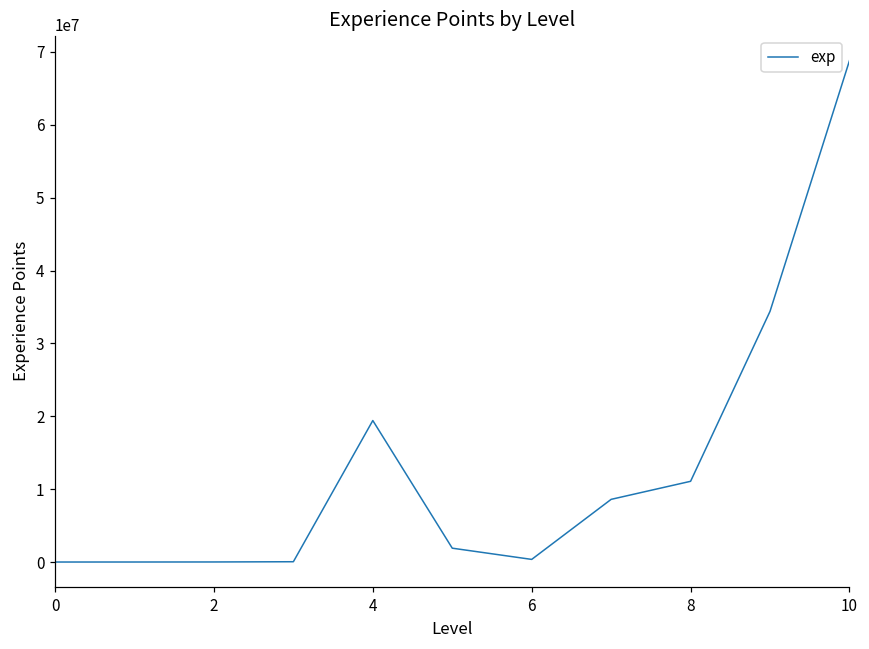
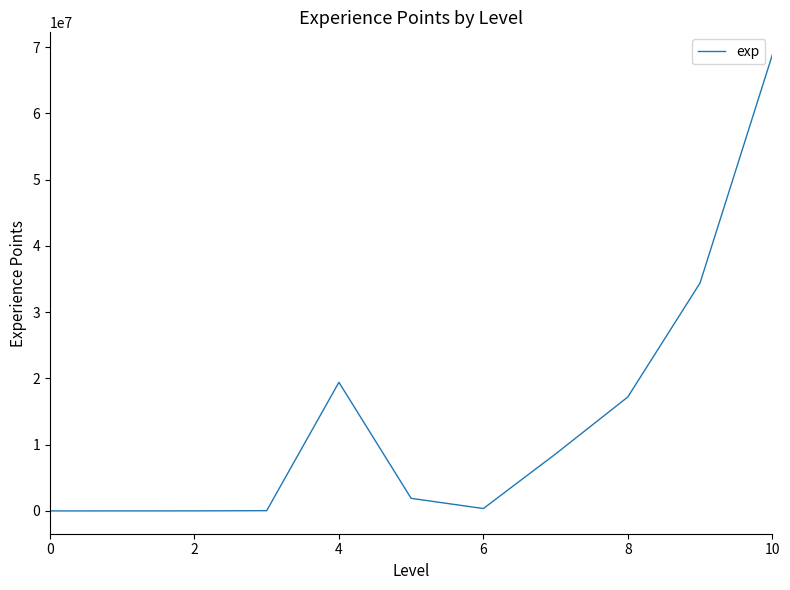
  {
    "0": 0,
    "2": 0,
    "4": 19000000,
    "6": 0,
-   "8": 11000000,
+   "8": 17000000,
    "10": 69000000
  }
